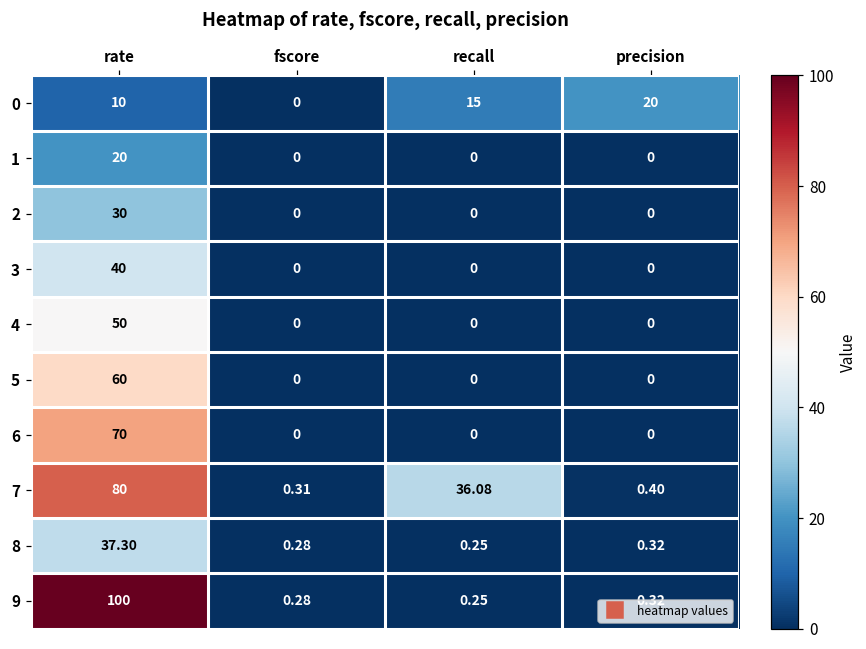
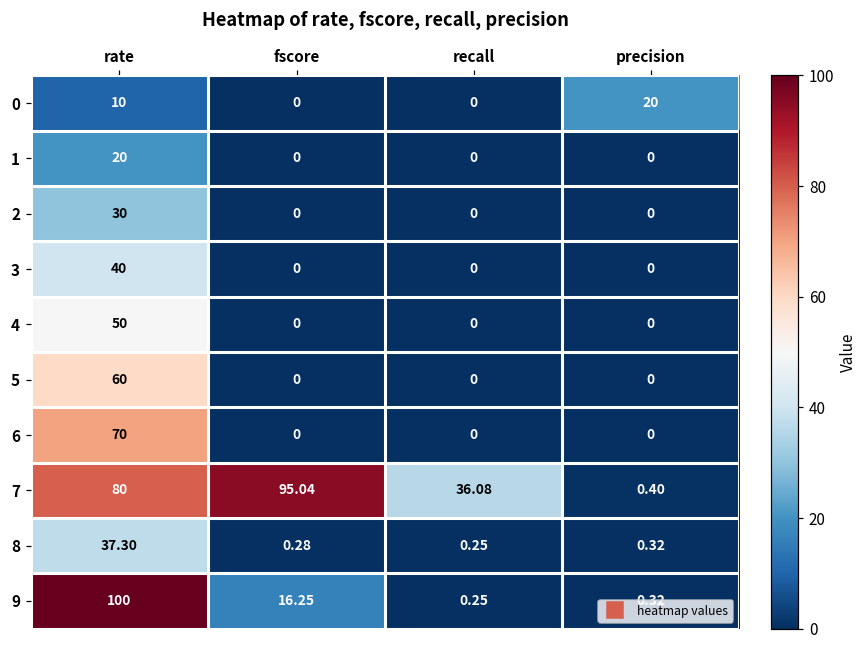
  {
    "0": {
      "rate": 10,
      "fscore": 0,
-     "recall": 15,
+     "recall": 0,
      "precision": 20
    },
    "1": {
      "rate": 20,
      "fscore": 0,
      "recall": 0,
      "precision": 0
    },
    "2": {
      "rate": 30,
      "fscore": 0,
      "recall": 0,
      "precision": 0
    },
    "3": {
      "rate": 40,
      "fscore": 0,
      "recall": 0,
      "precision": 0
    },
    "4": {
      "rate": 50,
      "fscore": 0,
      "recall": 0,
      "precision": 0
    },
    "5": {
      "rate": 60,
      "fscore": 0,
      "recall": 0,
      "precision": 0
    },
    "6": {
      "rate": 70,
      "fscore": 0,
      "recall": 0,
      "precision": 0
    },
    "7": {
      "rate": 80,
-     "fscore": 0.31,
+     "fscore": 95.04,
      "recall": 36.08,
      "precision": 0.40
    },
    "8": {
      "rate": 37.30,
      "fscore": 0.28,
      "recall": 0.25,
      "precision": 0.32
    },
    "9": {
      "rate": 100,
-     "fscore": 0.28,
+     "fscore": 16.25,
      "recall": 0.25
    }
  }
